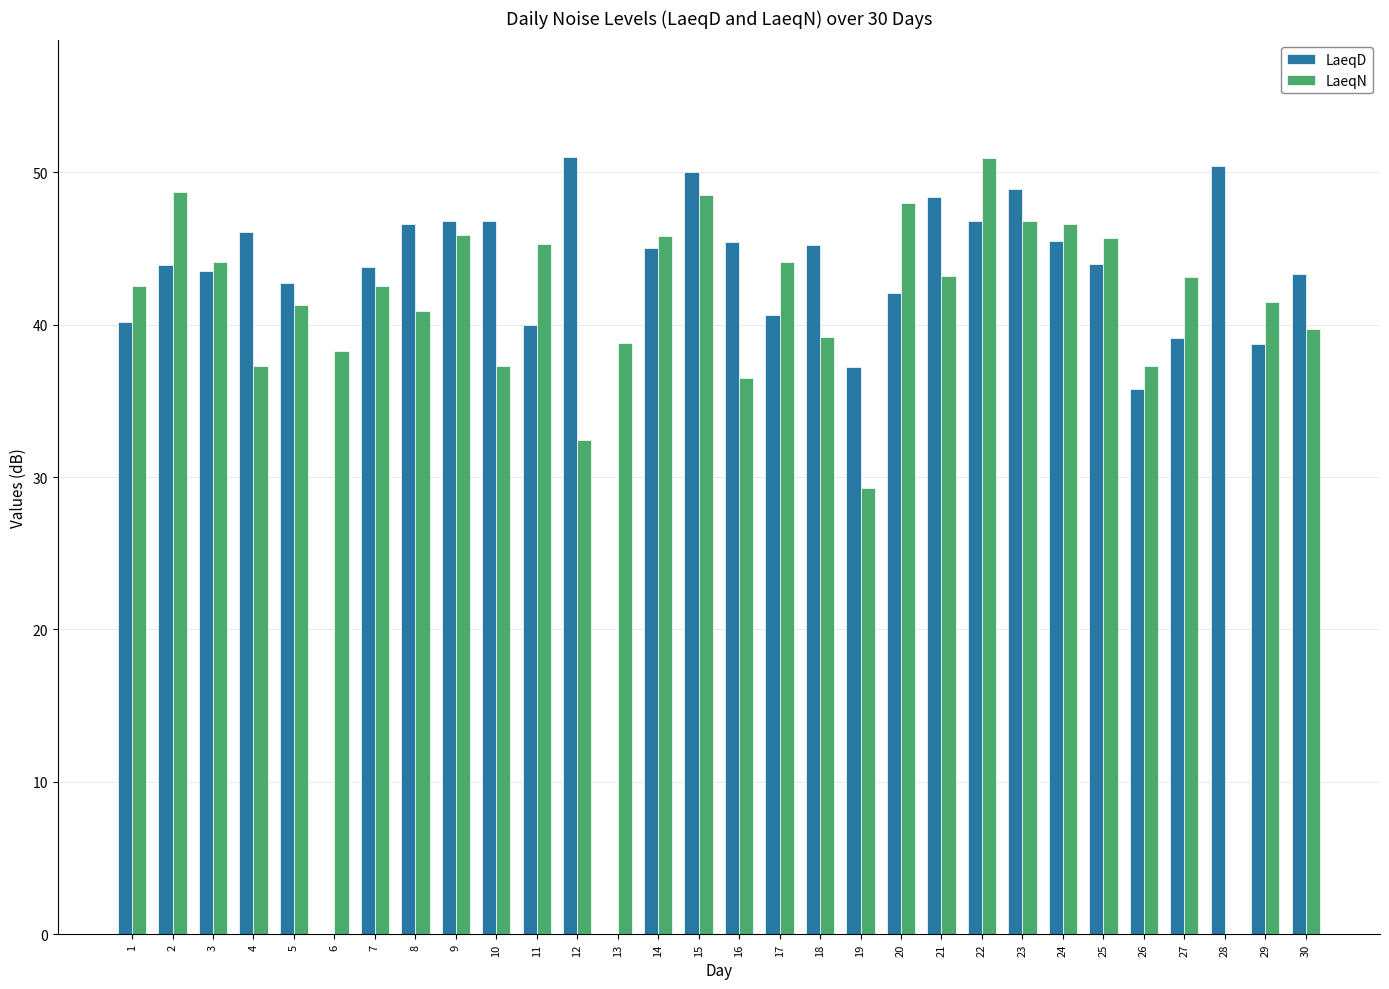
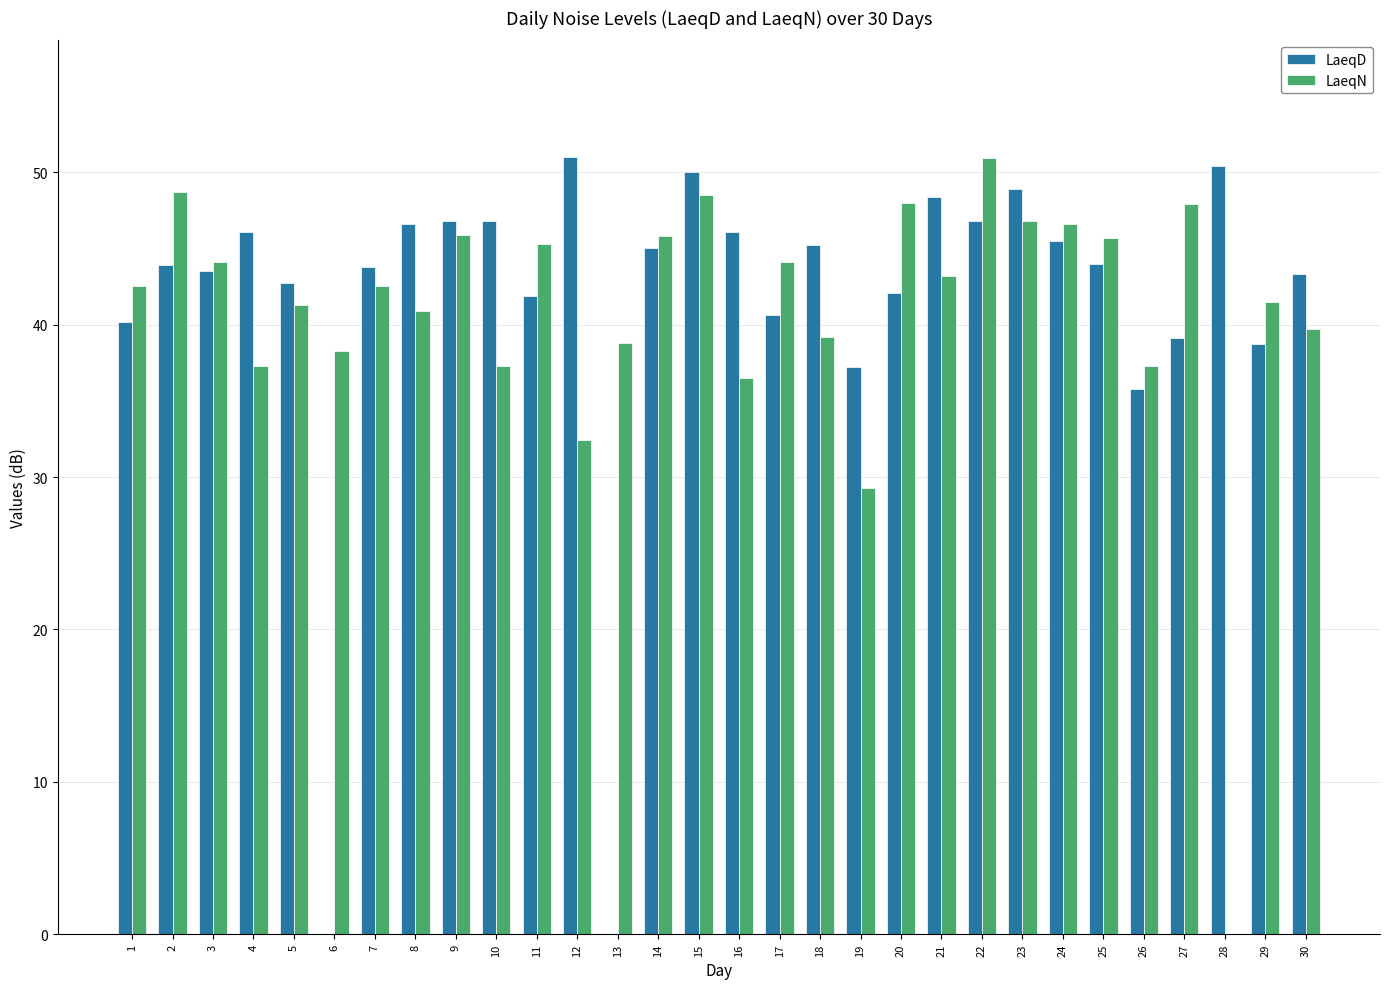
  {
    "LaeqD": {
      "1": 40.2,
      "2": 43.9,
      "3": 43.5,
      "4": 46.1,
      "5": 42.7,
      "6": 0.0,
      "7": 43.8,
      "8": 46.6,
      "9": 46.8,
      "10": 46.8,
-     "11": 40.0,
+     "11": 41.9,
      "12": 51.0,
      "13": 0.0,
      "14": 45.0,
      "15": 50.0,
-     "16": 45.4,
+     "16": 46.1,
      "17": 40.6,
      "18": 45.2,
      "19": 37.2,
      "20": 42.1,
      "21": 48.4,
      "22": 46.8,
      "23": 48.9,
      "24": 45.5,
      "25": 44.0,
      "26": 35.8,
      "27": 39.1,
      "28": 50.4,
      "29": 38.7,
      "30": 43.3
    },
    "LaeqN": {
      "1": 42.5,
      "2": 48.7,
      "3": 44.1,
      "4": 37.3,
      "5": 41.3,
      "6": 38.3,
      "7": 42.5,
      "8": 40.9,
      "9": 45.9,
      "10": 37.3,
      "11": 45.3,
      "12": 32.4,
      "13": 38.8,
      "14": 45.8,
      "15": 48.5,
      "16": 36.5,
      "17": 44.1,
      "18": 39.2,
      "19": 29.3,
      "20": 48.0,
      "21": 43.2,
      "22": 50.9,
      "23": 46.8,
      "24": 46.6,
      "25": 45.7,
      "26": 37.3,
-     "27": 43.1,
+     "27": 47.9,
      "28": 0.0,
      "29": 41.5,
      "30": 39.7
    }
  }
